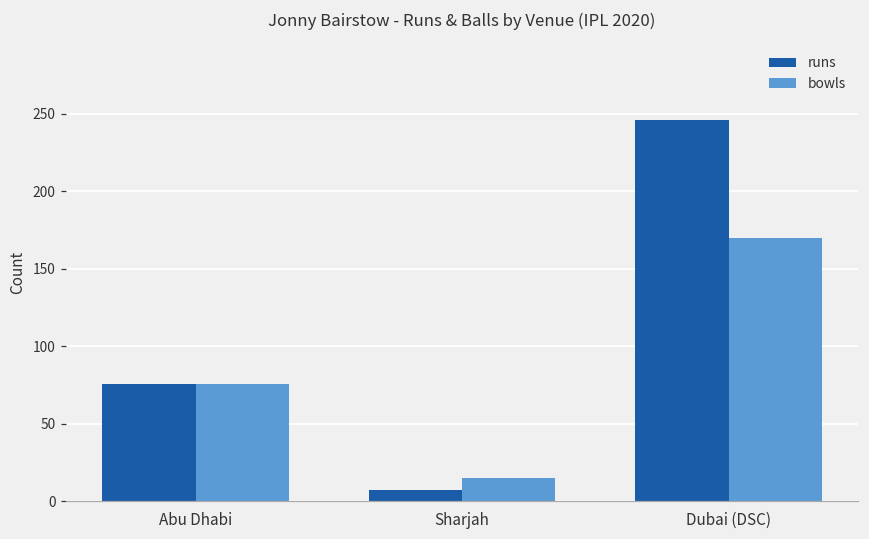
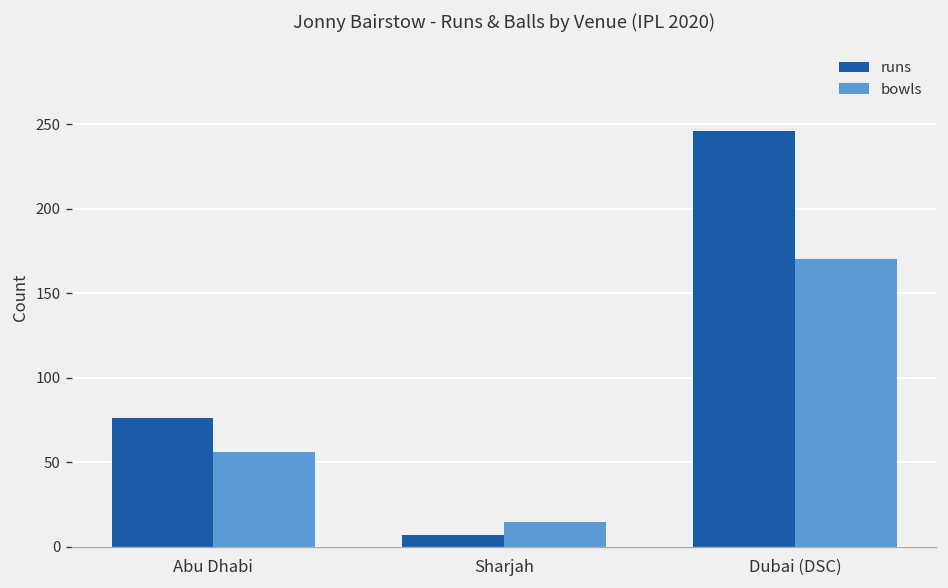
  {
    "runs": {
      "Abu Dhabi": 76,
      "Sharjah": 7,
      "Dubai (DSC)": 246
    },
    "bowls": {
-     "Abu Dhabi": 76,
+     "Abu Dhabi": 56,
      "Sharjah": 15,
      "Dubai (DSC)": 170
    }
  }
